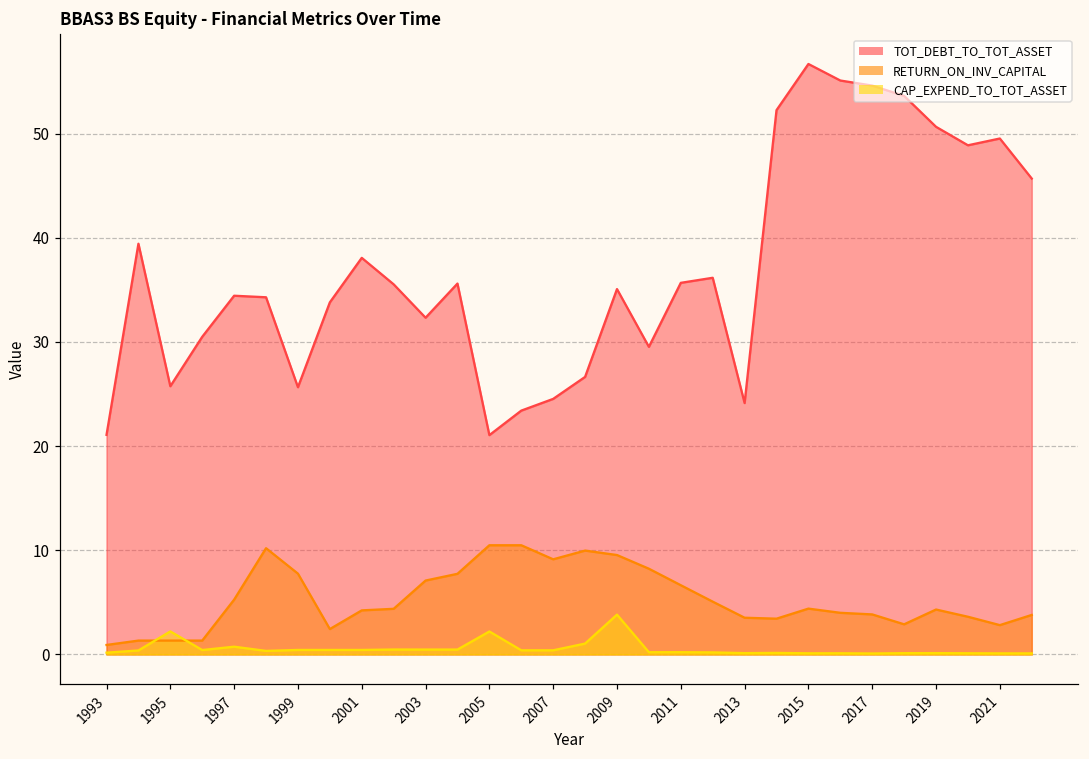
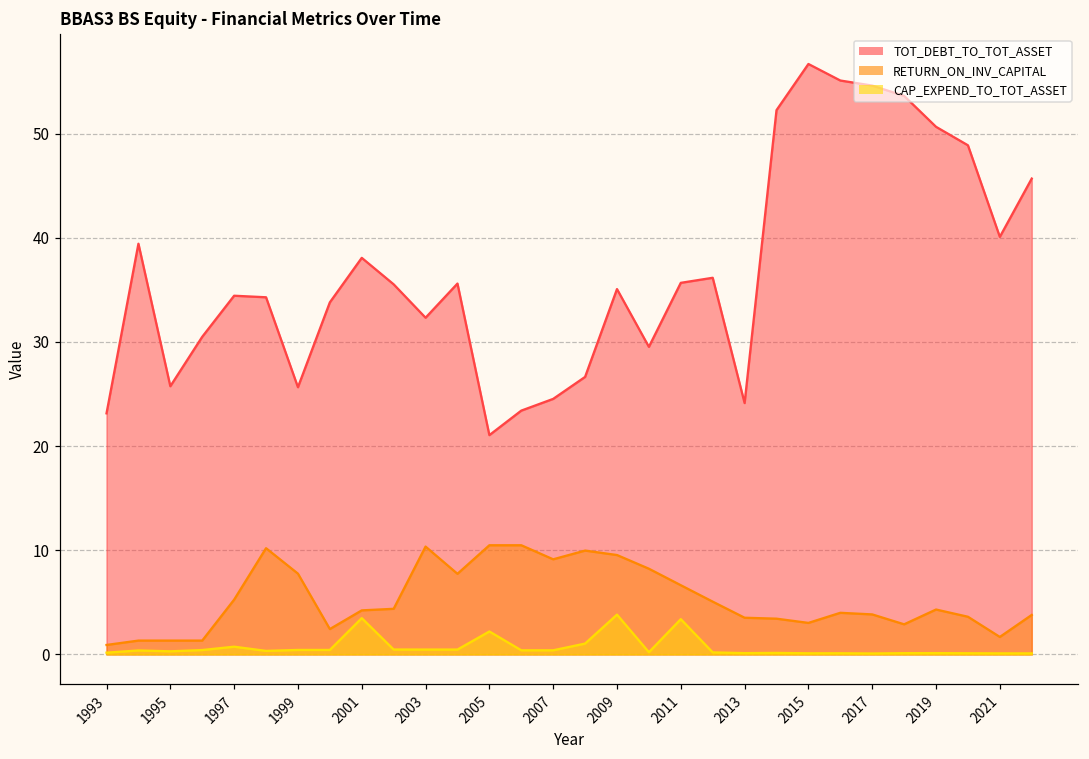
  {
    "TOT_DEBT_TO_TOT_ASSET": {
-     "1993": 21,
+     "1993": 23,
      "1995": 26,
      "1997": 34,
      "1999": 26,
      "2001": 38,
      "2003": 32,
      "2005": 21,
      "2007": 25,
      "2009": 35,
      "2011": 36,
      "2013": 24,
      "2015": 57,
      "2019": 51,
-     "2021": 50
+     "2021": 40
    },
    "RETURN_ON_INV_CAPITAL": {
      "1993": 1,
      "1995": 1,
      "1997": 5,
      "1999": 8,
      "2001": 4,
-     "2003": 7,
+     "2003": 10,
      "2005": 10,
      "2007": 9,
      "2009": 10,
      "2011": 7,
      "2013": 4,
-     "2015": 4,
+     "2015": 3,
      "2017": 4,
      "2019": 4,
-     "2021": 3
+     "2021": 2
    },
    "CAP_EXPEND_TO_TOT_ASSET": {
      "1993": 0,
-     "1995": 2,
+     "1995": 0,
      "1997": 1,
      "1999": 0,
-     "2001": 0,
+     "2001": 3,
      "2003": 0,
      "2005": 2,
      "2007": 0,
      "2009": 4,
-     "2011": 0,
+     "2011": 3,
      "2013": 0,
      "2015": 0,
      "2017": 0,
      "2019": 0,
      "2021": 0
    }
  }
